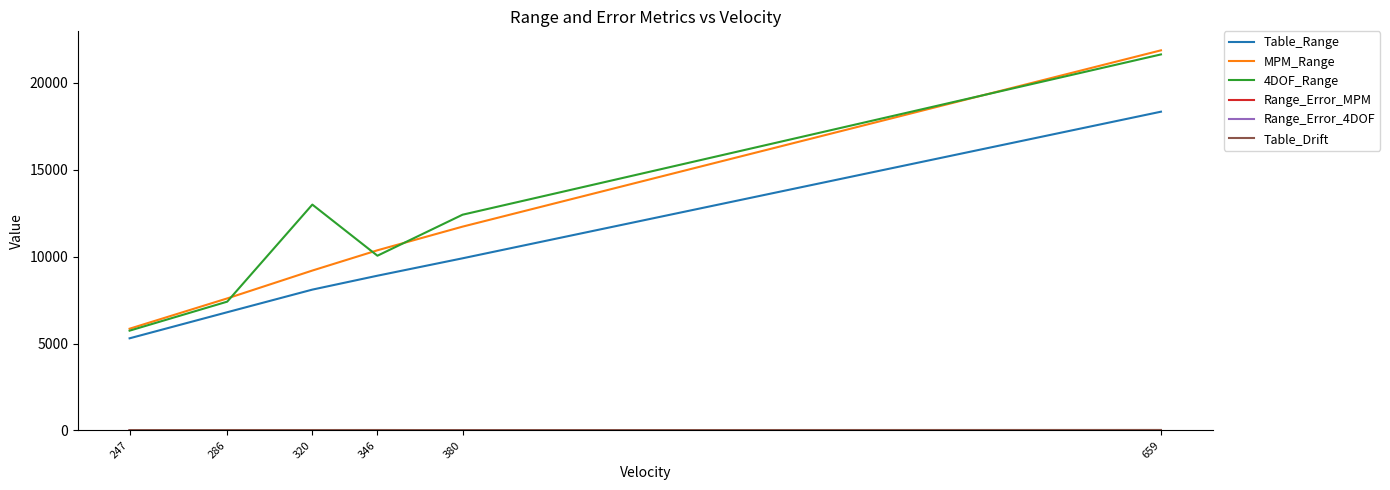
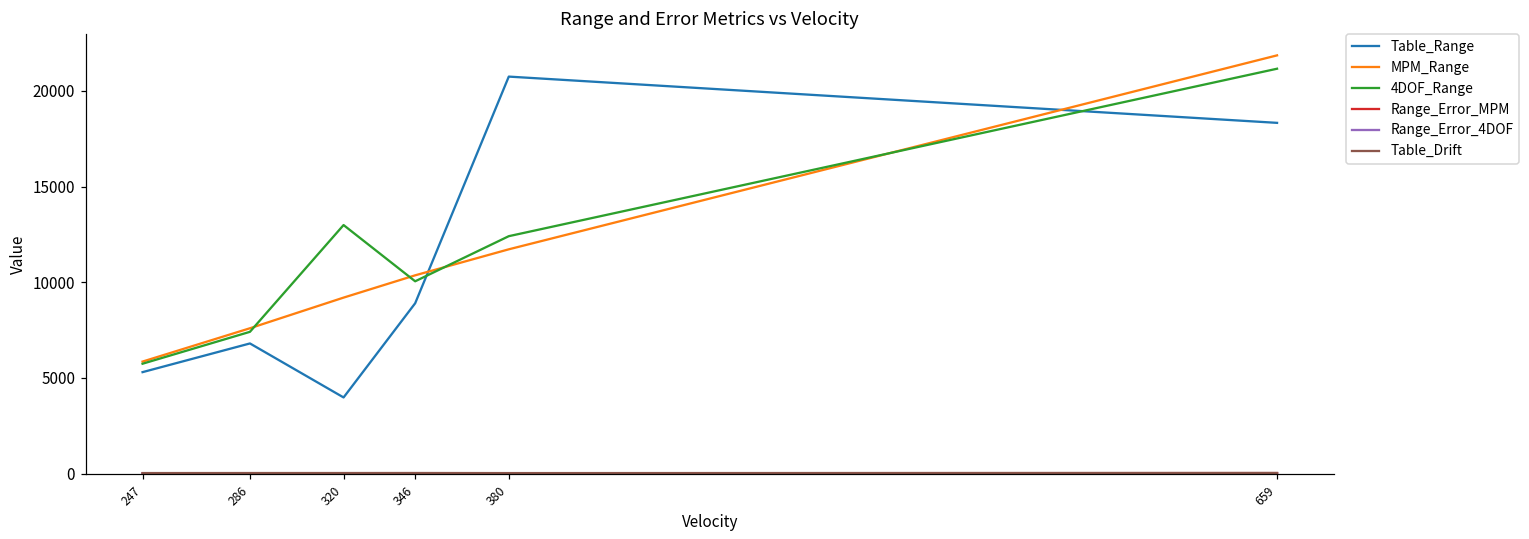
  {
    "Table_Range": {
      "247": 5300,
      "286": 6800,
-     "320": 8100,
+     "320": 4000,
      "346": 8900,
-     "380": 9900,
+     "380": 20700,
      "659": 18300
    },
    "MPM_Range": {
      "286": 7600,
      "320": 9200,
      "346": 10400,
      "380": 11700,
      "659": 21900
    },
    "4DOF_Range": {
      "286": 7400,
      "320": 13000,
      "346": 10000,
      "380": 12400,
-     "659": 21600
+     "659": 21200
    },
    "Table_Drift": {
      "247": 0,
      "286": 0,
      "320": 0,
      "346": 0,
      "380": 0,
      "659": 0
    }
  }
